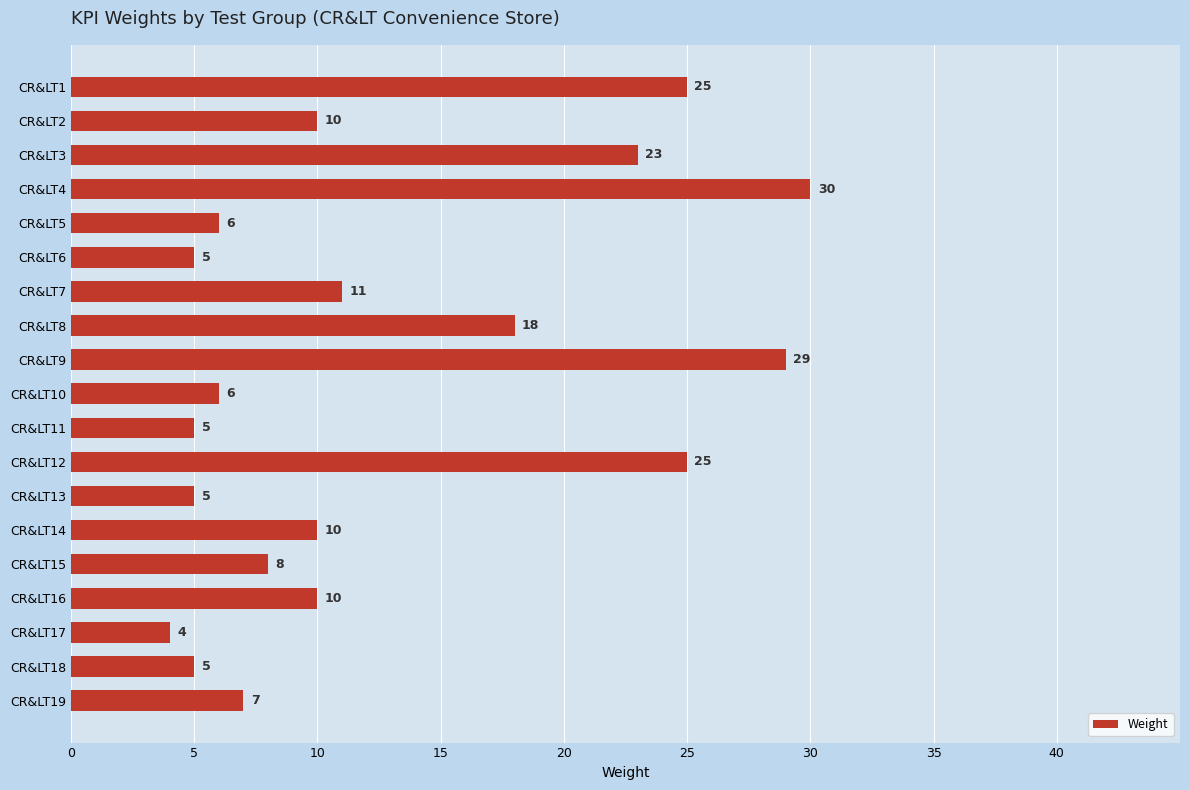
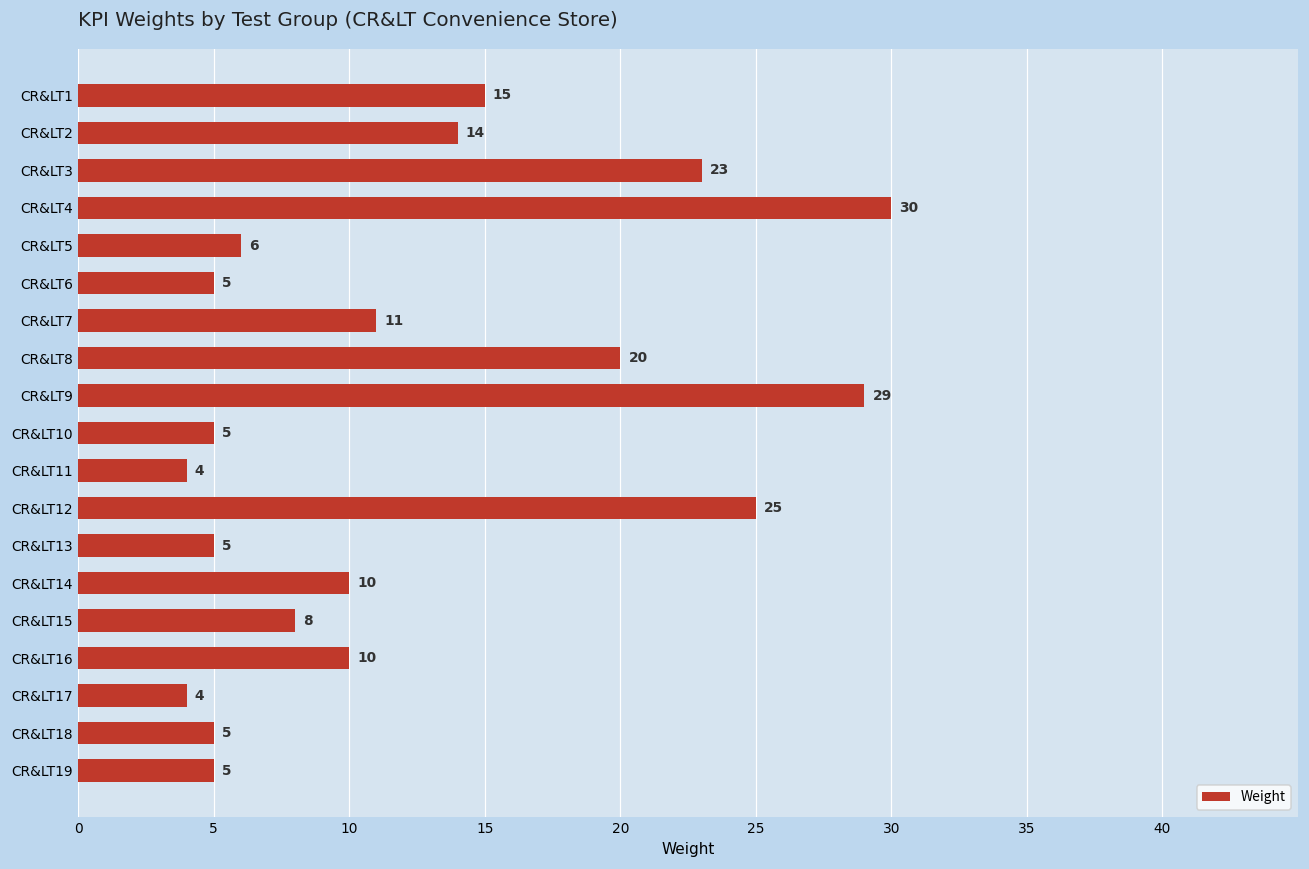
  {
-   "CR&LT1": 25,
-   "CR&LT2": 10,
+   "CR&LT1": 15,
+   "CR&LT2": 14,
    "CR&LT3": 23,
    "CR&LT4": 30,
    "CR&LT5": 6,
    "CR&LT6": 5,
    "CR&LT7": 11,
-   "CR&LT8": 18,
+   "CR&LT8": 20,
    "CR&LT9": 29,
-   "CR&LT10": 6,
-   "CR&LT11": 5,
+   "CR&LT10": 5,
+   "CR&LT11": 4,
    "CR&LT12": 25,
    "CR&LT13": 5,
    "CR&LT14": 10,
    "CR&LT15": 8,
    "CR&LT16": 10,
    "CR&LT17": 4,
    "CR&LT18": 5,
-   "CR&LT19": 7
+   "CR&LT19": 5
  }
